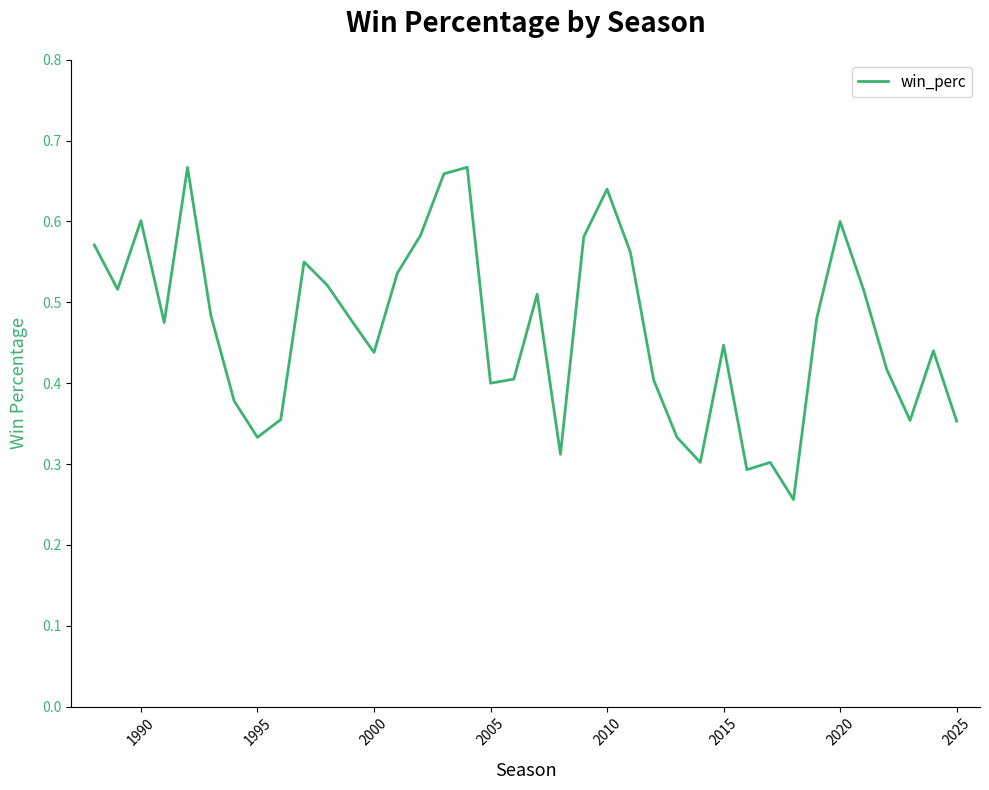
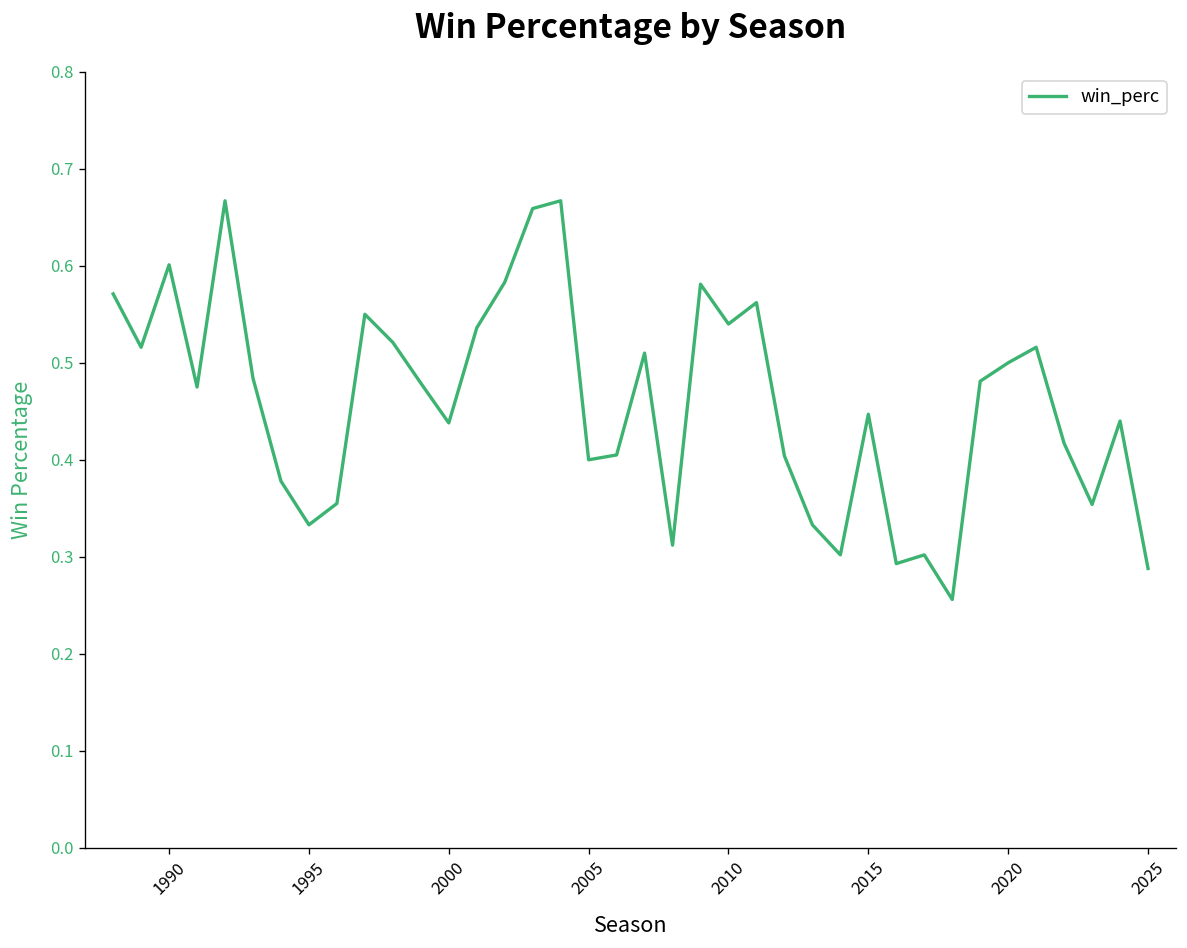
  {
    "1990": 0.60,
    "1995": 0.33,
    "2000": 0.44,
    "2005": 0.40,
-   "2010": 0.64,
+   "2010": 0.54,
    "2015": 0.45,
-   "2020": 0.6,
-   "2025": 0.35
+   "2020": 0.5,
+   "2025": 0.29
  }
